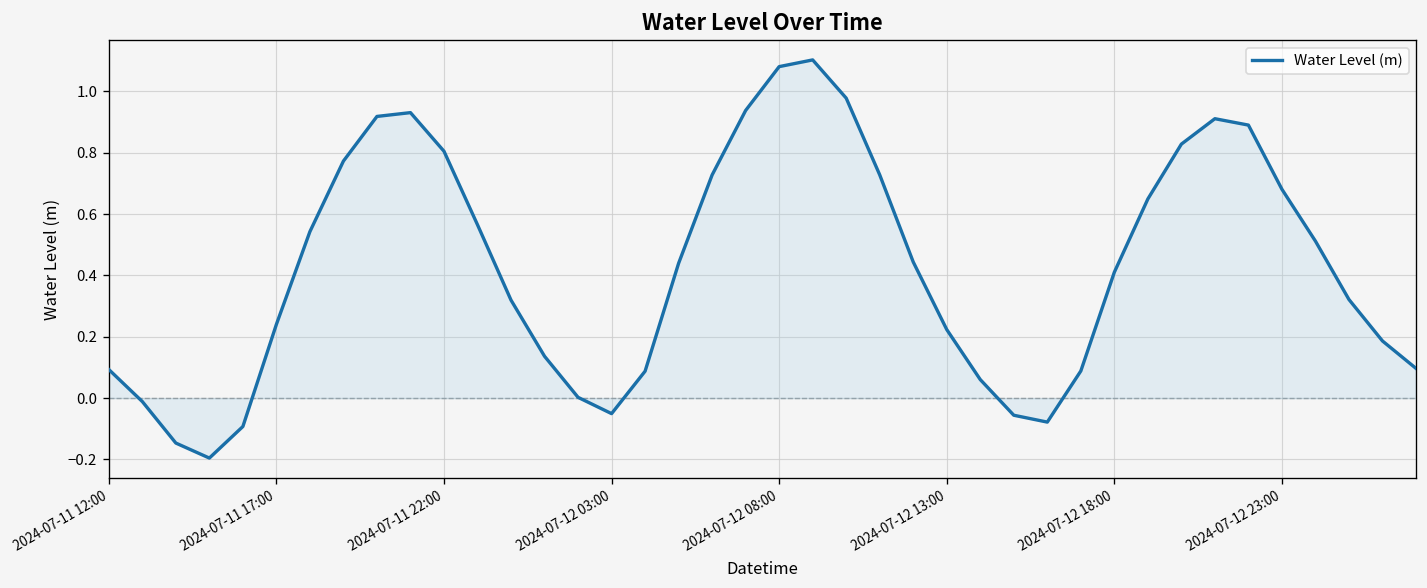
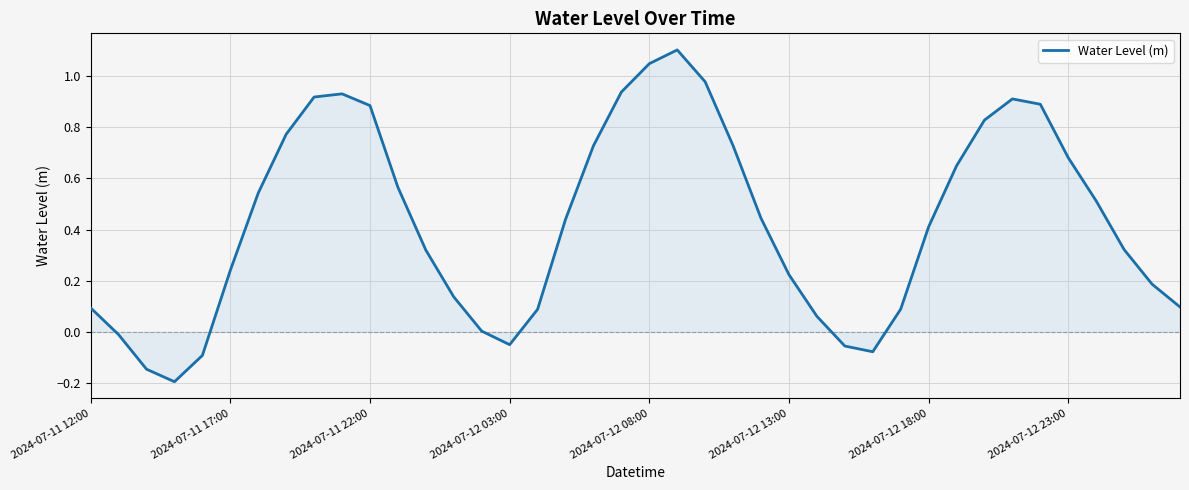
  {
    "Water Level (m)": {
-     "2024-07-11 22:00": 0.80,
+     "2024-07-11 22:00": 0.88,
      "2024-07-12 03:00": -0.05,
-     "2024-07-12 08:00": 1.08
+     "2024-07-12 08:00": 1.05
    }
  }
